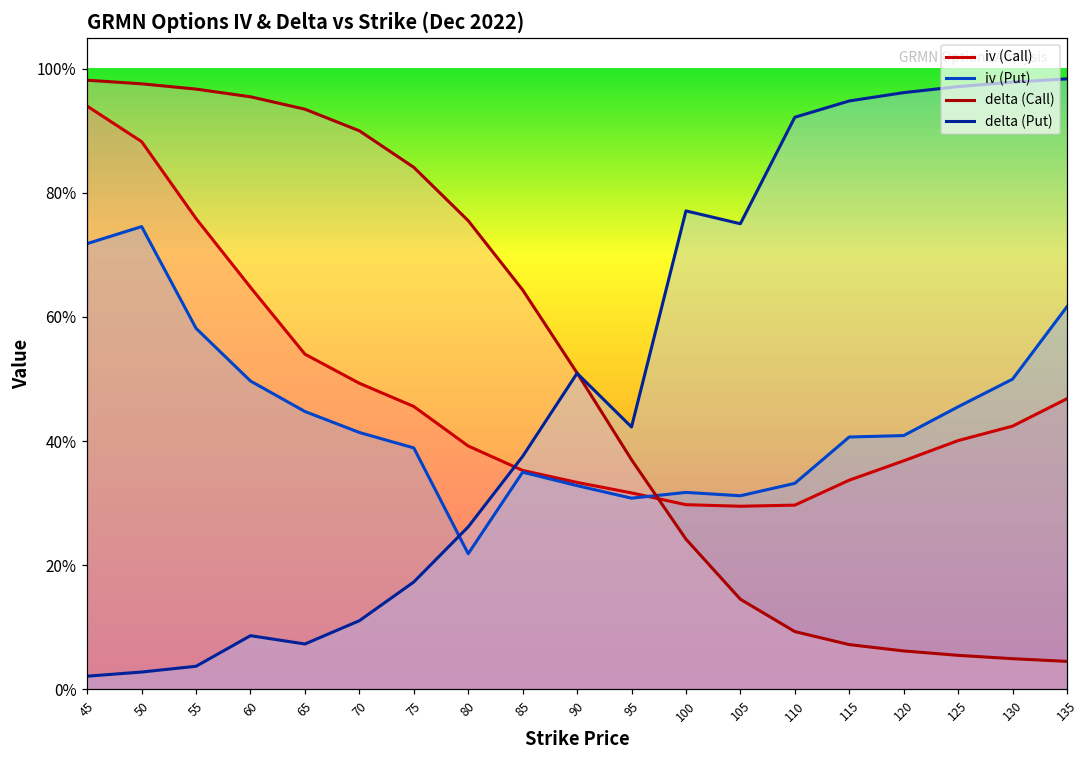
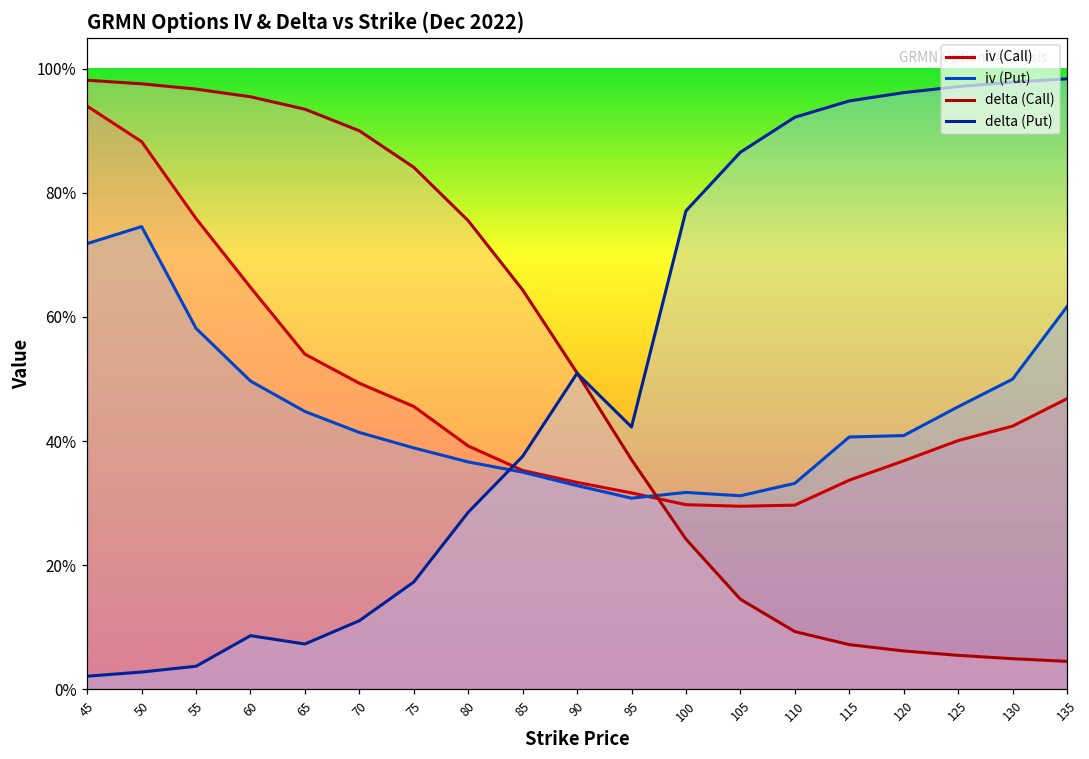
  {
    "iv (Put)": {
      "45": "72%",
      "50": "75%",
      "55": "58%",
      "60": "50%",
      "65": "45%",
      "70": "41%",
      "75": "39%",
-     "80": "22%",
+     "80": "37%",
      "90": "33%",
      "95": "31%",
      "100": "32%",
      "105": "31%",
      "110": "33%",
      "115": "41%",
      "120": "41%",
      "125": "46%",
      "130": "50%",
      "135": "62%"
    },
    "delta (Put)": {
      "45": "2%",
      "50": "3%",
      "55": "4%",
      "60": "9%",
      "65": "7%",
      "70": "11%",
      "75": "17%",
-     "80": "26%",
+     "80": "29%",
      "85": "38%",
      "95": "42%",
      "100": "77%",
-     "105": "75%",
+     "105": "87%",
      "110": "92%",
      "115": "95%",
      "120": "96%",
      "135": "98%"
    }
  }
